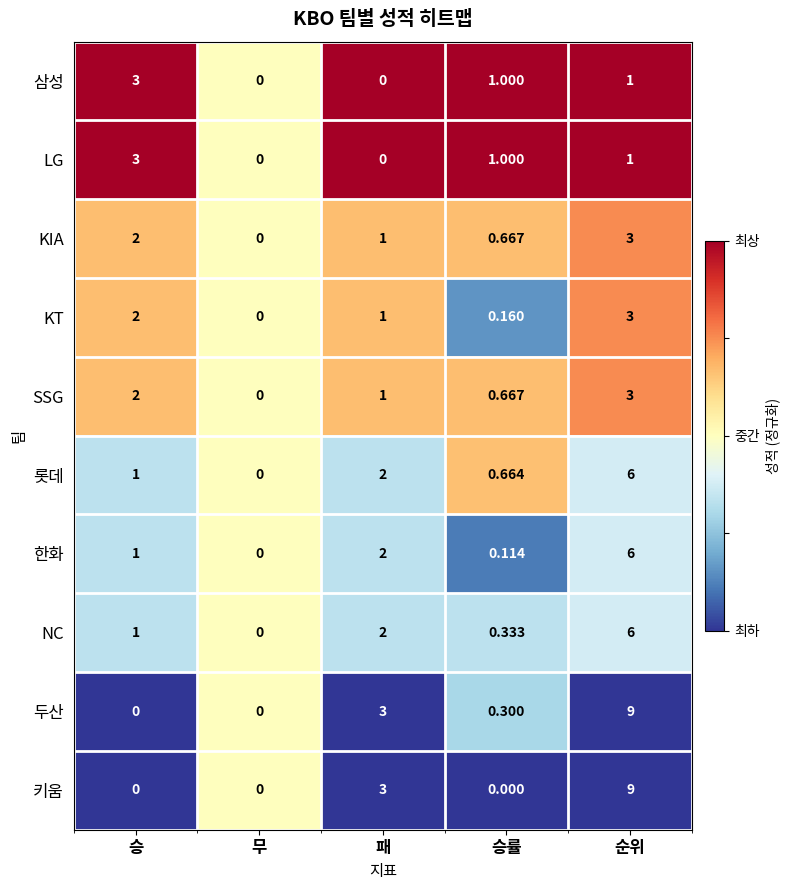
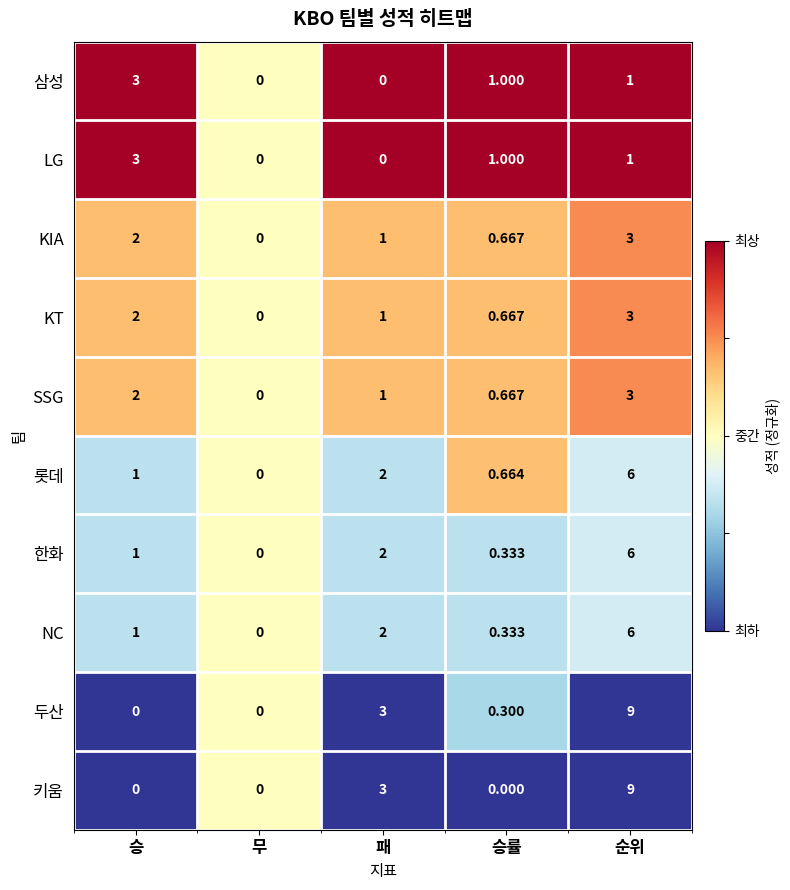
  {
    "삼성": {
      "승": 3,
      "무": 0,
      "패": 0,
      "승률": 1.000,
      "순위": 1
    },
    "LG": {
      "승": 3,
      "무": 0,
      "패": 0,
      "승률": 1.000,
      "순위": 1
    },
    "KIA": {
      "승": 2,
      "무": 0,
      "패": 1,
      "승률": 0.667,
      "순위": 3
    },
    "KT": {
      "승": 2,
      "무": 0,
      "패": 1,
-     "승률": 0.160,
+     "승률": 0.667,
      "순위": 3
    },
    "SSG": {
      "승": 2,
      "무": 0,
      "패": 1,
      "승률": 0.667,
      "순위": 3
    },
    "롯데": {
      "승": 1,
      "무": 0,
      "패": 2,
      "승률": 0.664,
      "순위": 6
    },
    "한화": {
      "승": 1,
      "무": 0,
      "패": 2,
-     "승률": 0.114,
+     "승률": 0.333,
      "순위": 6
    },
    "NC": {
      "승": 1,
      "무": 0,
      "패": 2,
      "승률": 0.333,
      "순위": 6
    },
    "두산": {
      "승": 0,
      "무": 0,
      "패": 3,
      "승률": 0.300,
      "순위": 9
    },
    "키움": {
      "승": 0,
      "무": 0,
      "패": 3,
      "승률": 0.000,
      "순위": 9
    }
  }
